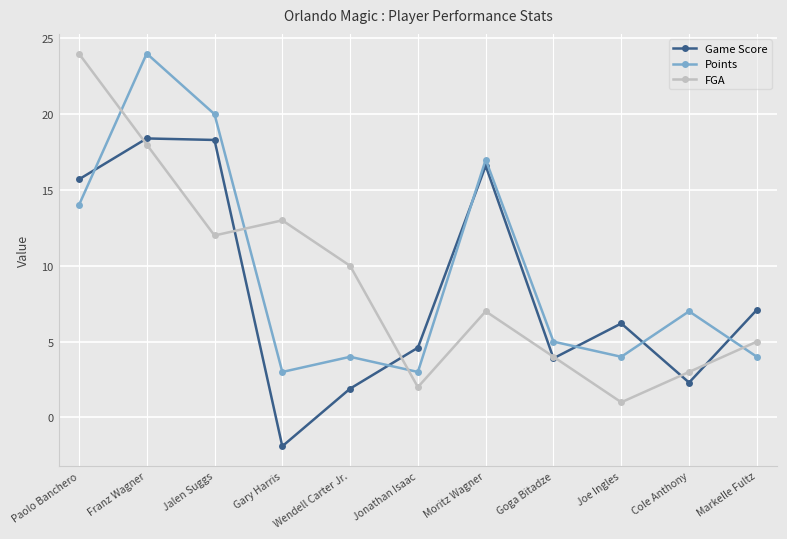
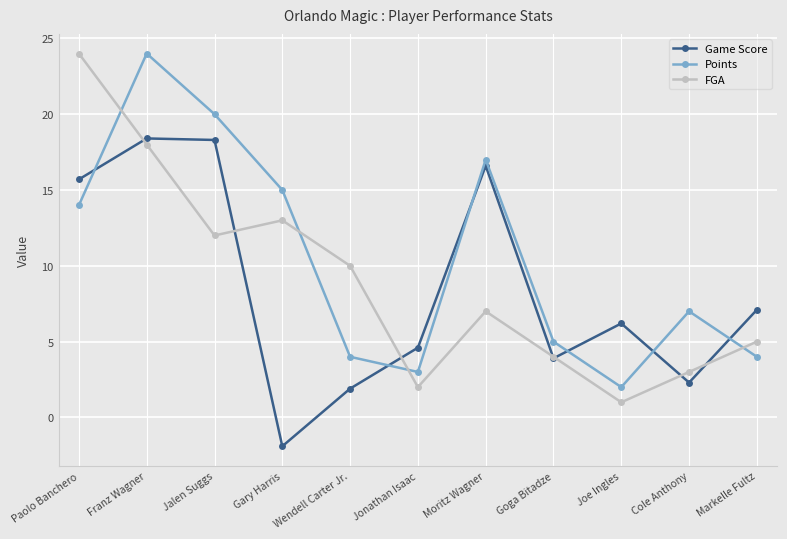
  {
    "Game Score": {
      "Paolo Banchero": 15.7,
      "Franz Wagner": 18.4,
      "Jalen Suggs": 18.3,
      "Gary Harris": -2,
      "Wendell Carter Jr.": 2,
      "Jonathan Isaac": 4.6,
      "Moritz Wagner": 16.6,
      "Joe Ingles": 6.2,
      "Cole Anthony": 2.3,
      "Markelle Fultz": 7
    },
    "Points": {
      "Paolo Banchero": 14,
      "Franz Wagner": 24,
      "Jalen Suggs": 20,
-     "Gary Harris": 3,
+     "Gary Harris": 15,
      "Wendell Carter Jr.": 4,
      "Jonathan Isaac": 3,
      "Moritz Wagner": 17,
      "Goga Bitadze": 5,
-     "Joe Ingles": 4,
+     "Joe Ingles": 2,
      "Cole Anthony": 7,
      "Markelle Fultz": 4
    },
    "FGA": {
      "Paolo Banchero": 24,
      "Franz Wagner": 18,
      "Jalen Suggs": 12,
      "Gary Harris": 13,
      "Wendell Carter Jr.": 10,
      "Jonathan Isaac": 2,
      "Moritz Wagner": 7,
      "Joe Ingles": 1,
      "Cole Anthony": 3,
      "Markelle Fultz": 5
    }
  }
